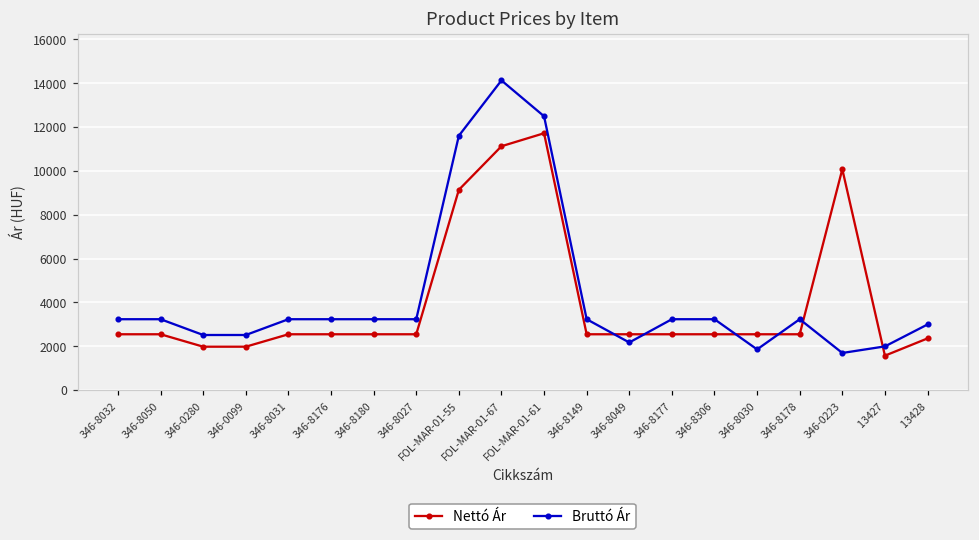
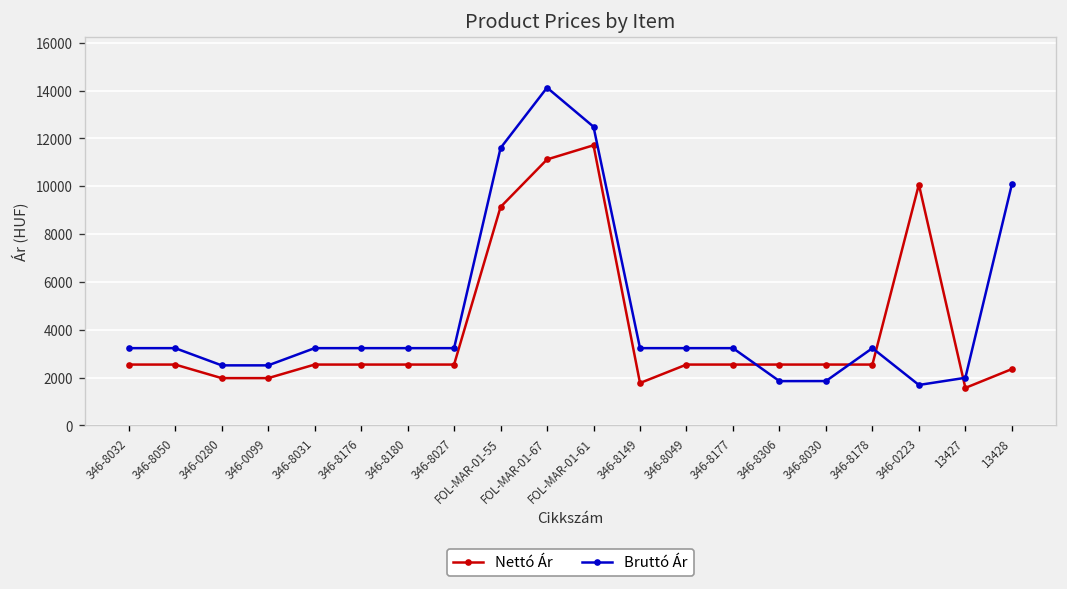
  {
    "Nettó Ár": {
      "346-8032": 2500,
      "346-8050": 2500,
      "346-0280": 2000,
      "346-0099": 2000,
      "346-8031": 2500,
      "346-8176": 2500,
      "346-8180": 2500,
      "346-8027": 2500,
      "FOL-MAR-01-55": 9100,
      "FOL-MAR-01-67": 11100,
      "FOL-MAR-01-61": 11700,
-     "346-8149": 2500,
+     "346-8149": 1800,
      "346-8049": 2500,
      "346-8177": 2500,
      "346-8306": 2500,
      "346-8030": 2500,
      "346-8178": 2500,
      "346-0223": 10100,
      "13427": 1600,
      "13428": 2400
    },
    "Bruttó Ár": {
      "346-8032": 3200,
      "346-8050": 3200,
      "346-0280": 2500,
      "346-0099": 2500,
      "346-8031": 3200,
      "346-8176": 3200,
      "346-8180": 3200,
      "346-8027": 3200,
      "FOL-MAR-01-55": 11600,
      "FOL-MAR-01-67": 14100,
      "FOL-MAR-01-61": 12500,
      "346-8149": 3200,
-     "346-8049": 2200,
+     "346-8049": 3200,
      "346-8177": 3200,
-     "346-8306": 3200,
+     "346-8306": 1900,
      "346-8030": 1900,
      "346-8178": 3200,
      "346-0223": 1700,
      "13427": 2000,
-     "13428": 3000
+     "13428": 10100
    }
  }
